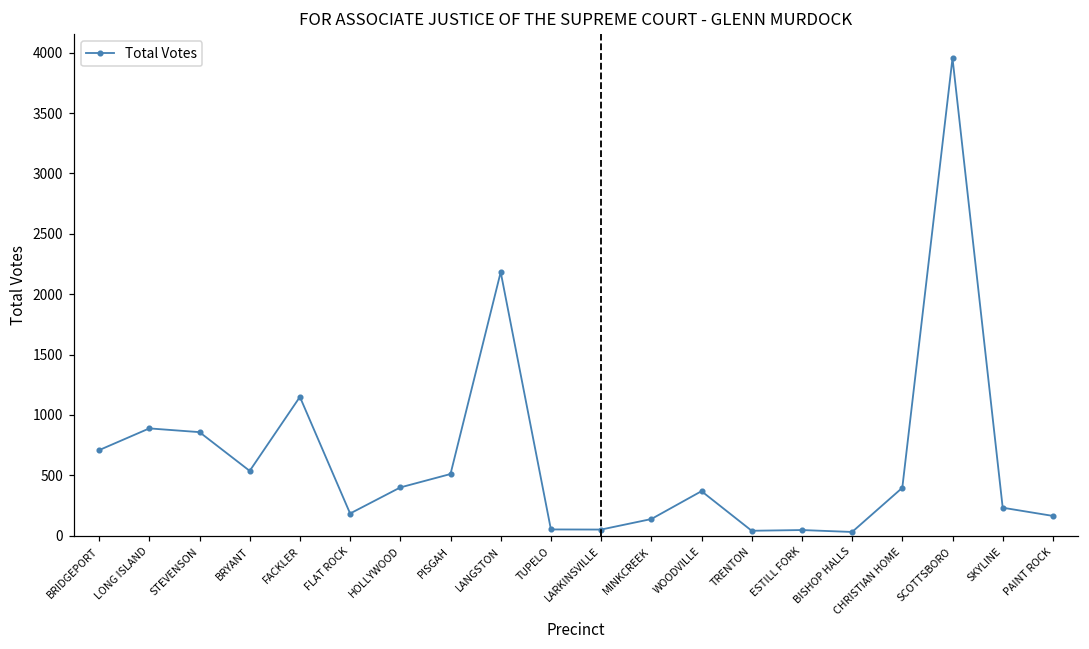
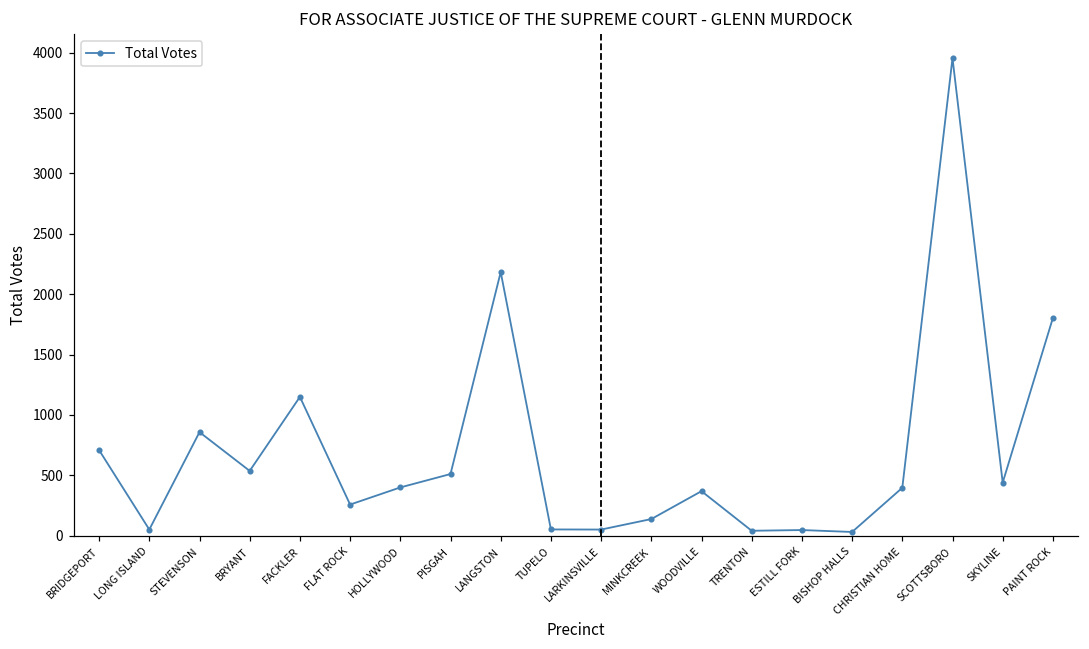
  {
    "BRIDGEPORT": 710,
-   "LONG ISLAND": 890,
+   "LONG ISLAND": 50,
    "STEVENSON": 860,
    "BRYANT": 540,
    "FACKLER": 1150,
-   "FLAT ROCK": 180,
+   "FLAT ROCK": 260,
    "HOLLYWOOD": 400,
    "PISGAH": 510,
    "LANGSTON": 2180,
    "TUPELO": 50,
    "LARKINSVILLE": 50,
    "MINKCREEK": 140,
    "WOODVILLE": 370,
    "TRENTON": 40,
    "ESTILL FORK": 50,
    "BISHOP HALLS": 30,
    "CHRISTIAN HOME": 400,
    "SCOTTSBORO": 3960,
-   "SKYLINE": 230,
-   "PAINT ROCK": 160
+   "SKYLINE": 440,
+   "PAINT ROCK": 1800
  }
